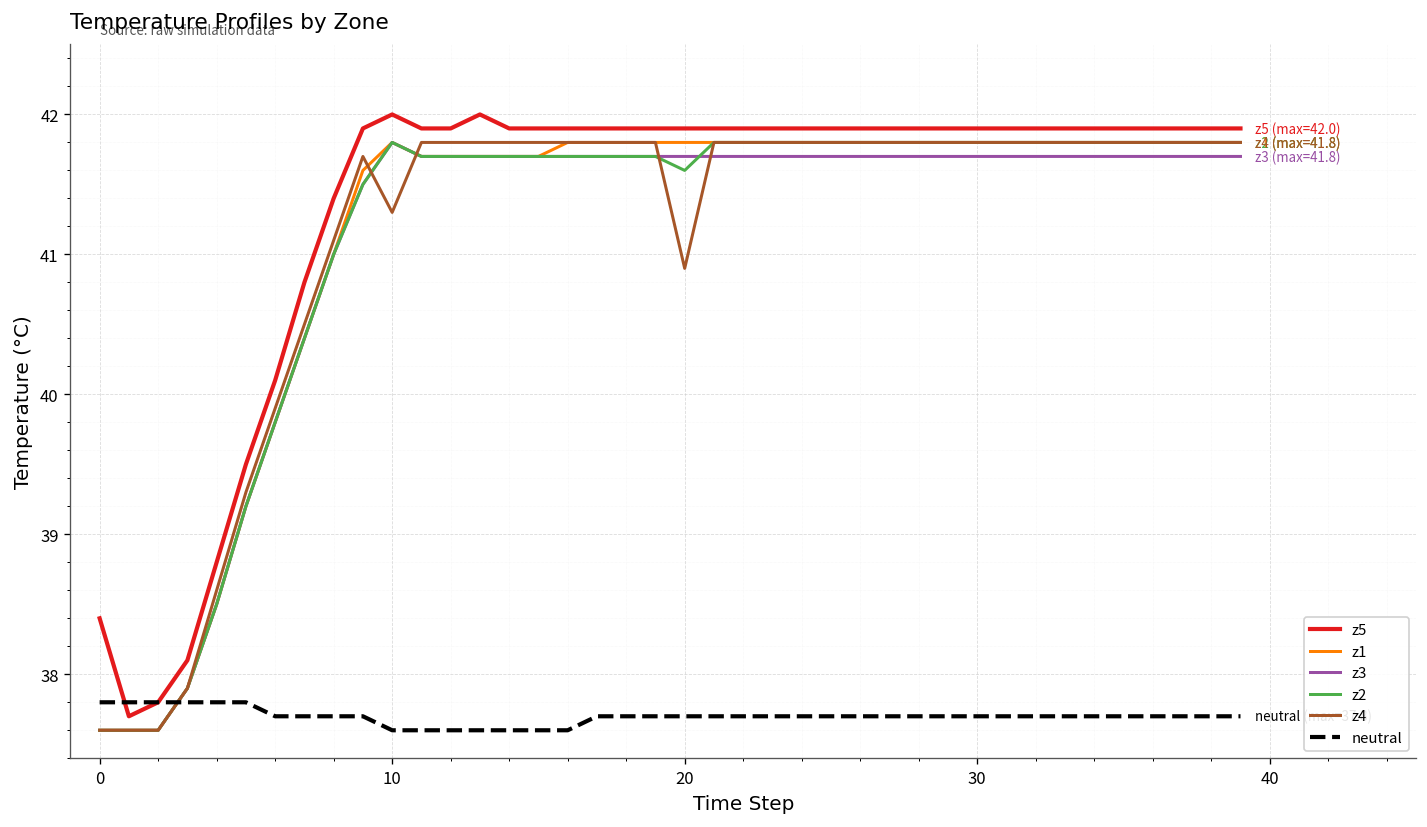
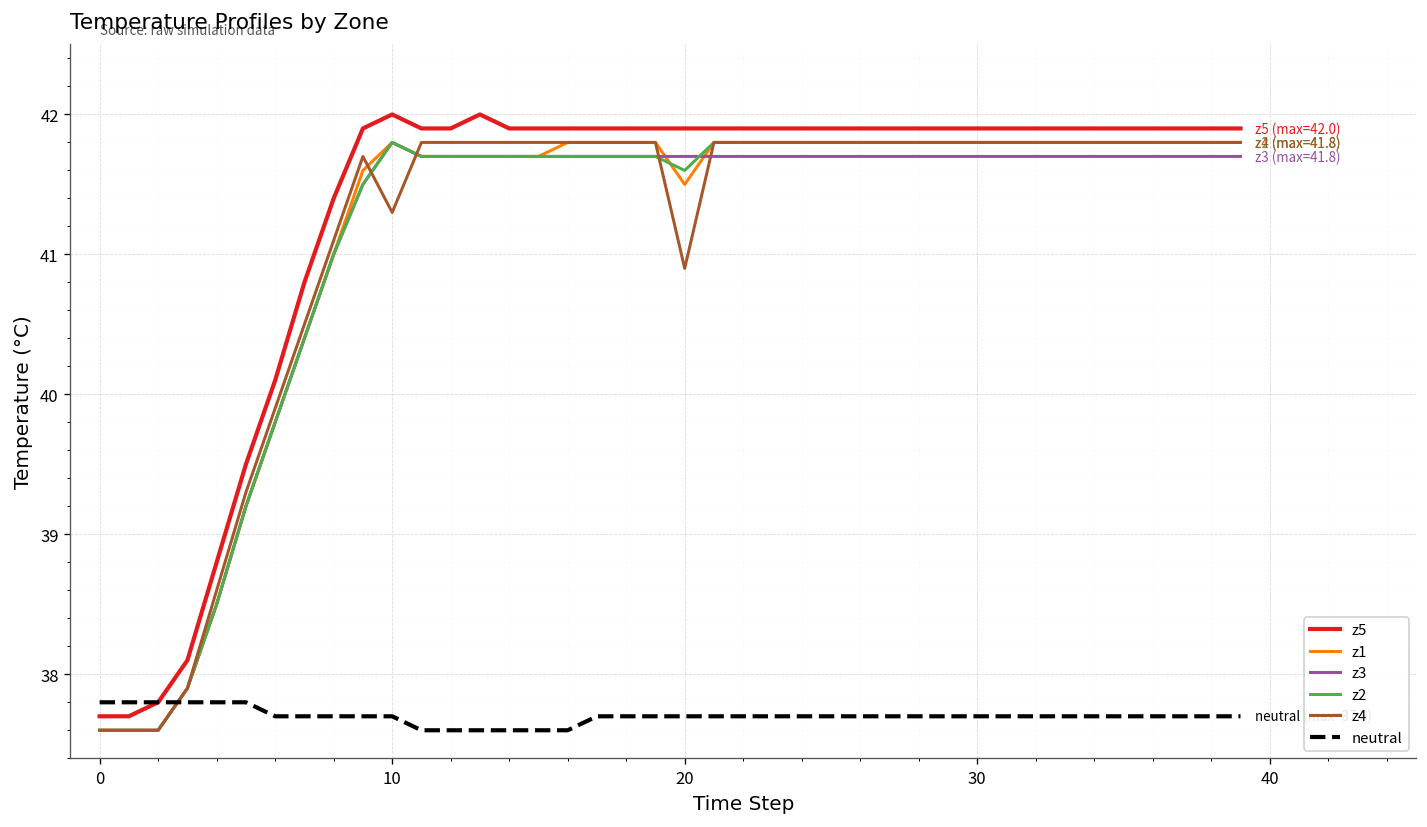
  {
    "z5": {
-     "0": 38.4,
+     "0": 37.7,
      "10": 42.0,
      "20": 41.9,
      "30": 41.9
    },
    "z1": {
-     "20": 41.8
+     "20": 41.5
    },
    "z3": {
      "20": 41.7,
      "30": 41.7
    },
    "z2": {
      "20": 41.6
    },
    "z4": {
      "10": 41.3,
      "20": 40.9
    },
    "neutral": {
      "0": 37.8,
-     "10": 37.6,
+     "10": 37.7,
      "20": 37.7,
      "30": 37.7
    }
  }
